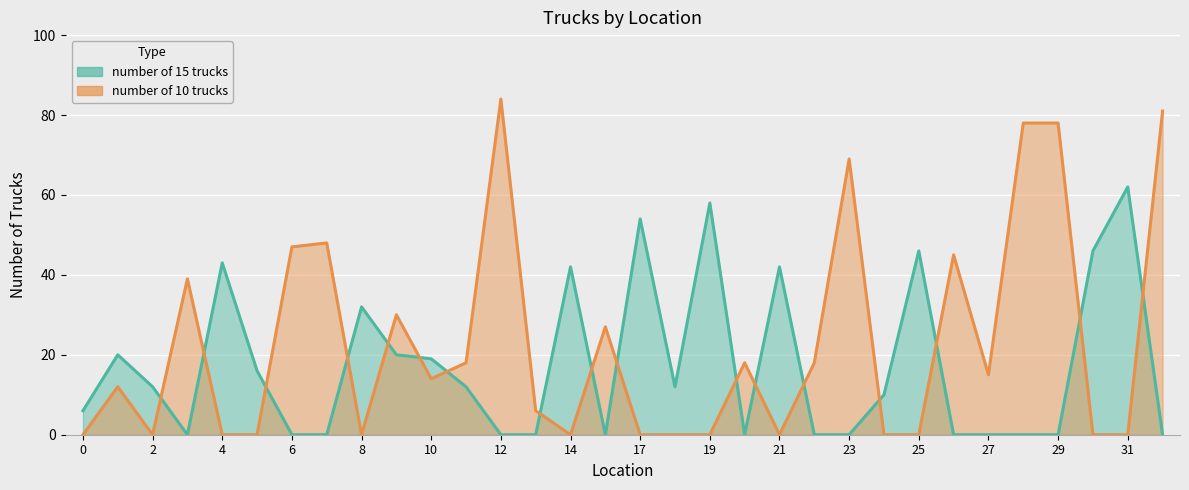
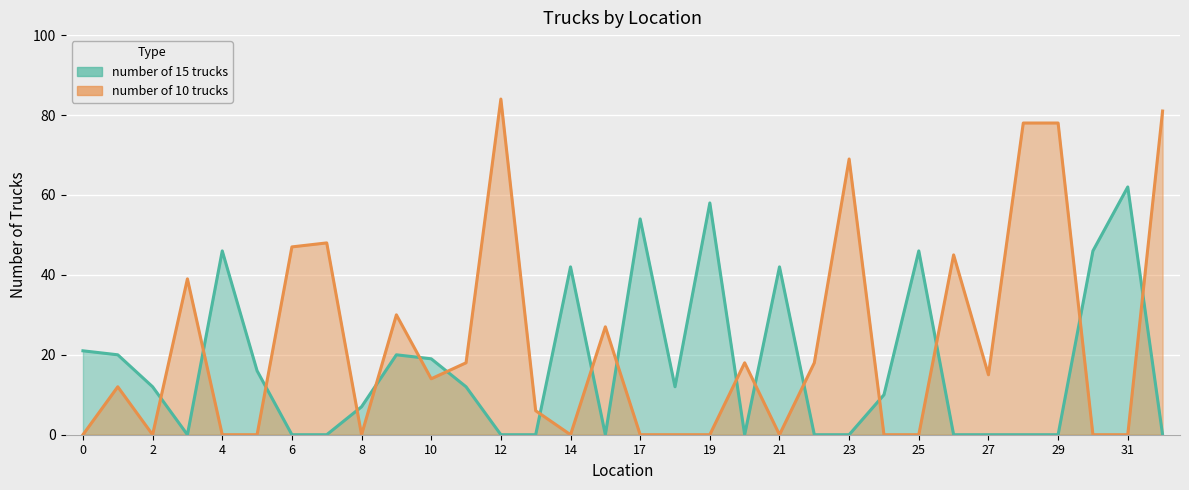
  {
    "number of 15 trucks": {
-     "0": 6,
+     "0": 21,
      "2": 12,
-     "4": 43,
+     "4": 46,
      "6": 0,
-     "8": 32,
+     "8": 7,
      "10": 19,
      "12": 0,
      "14": 42
    },
    "number of 10 trucks": {
      "0": 0,
      "2": 0,
      "4": 0,
      "6": 47,
      "8": 0,
      "10": 14,
      "12": 84,
      "14": 0
    }
  }
